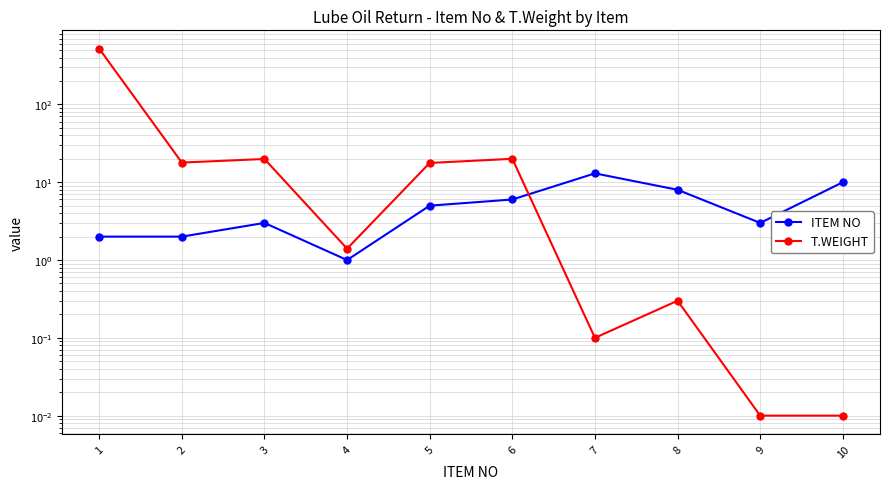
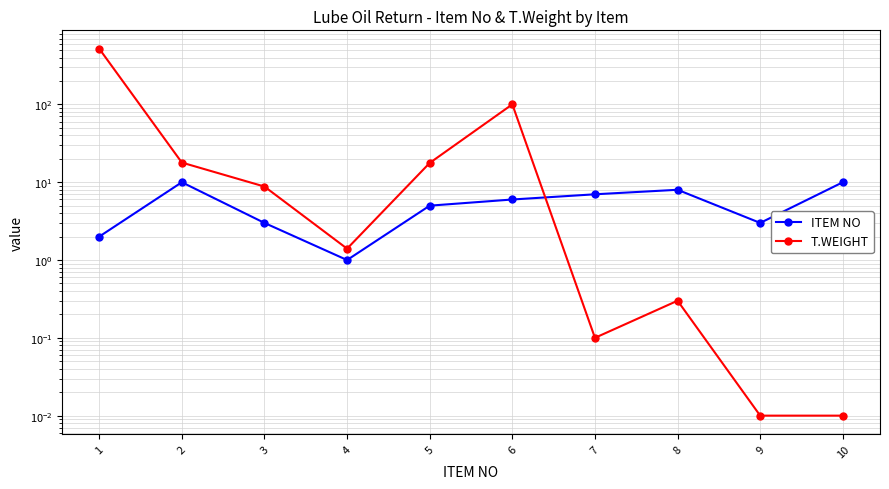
  {
    "ITEM NO": {
      "1": 2,
-     "2": 2,
+     "2": 10,
      "3": 3,
      "4": 1,
      "5": 5,
      "6": 6,
-     "7": 13,
+     "7": 7,
      "8": 8,
      "9": 3,
      "10": 10
    },
    "T.WEIGHT": {
      "1": 500,
      "2": 18,
-     "3": 20,
+     "3": 9,
      "4": 1.4,
      "5": 18,
-     "6": 20,
+     "6": 100,
      "7": 0.10,
      "8": 0.30,
      "9": 0.010,
      "10": 0.010
    }
  }
